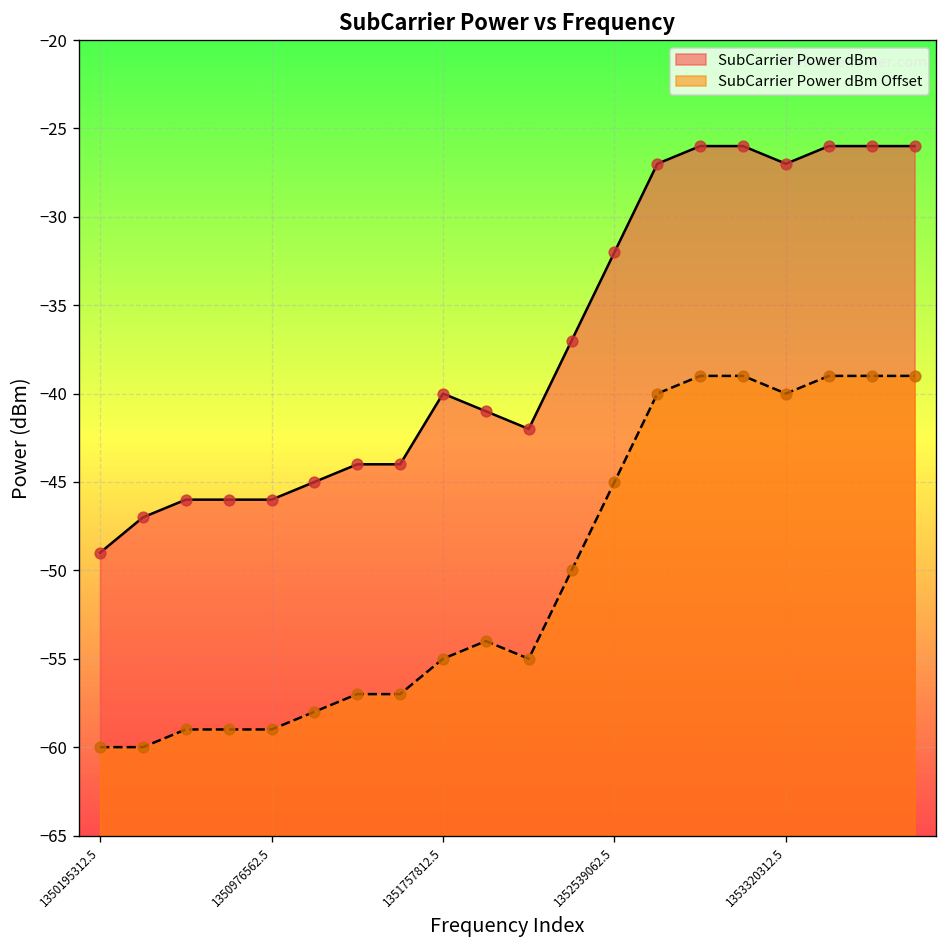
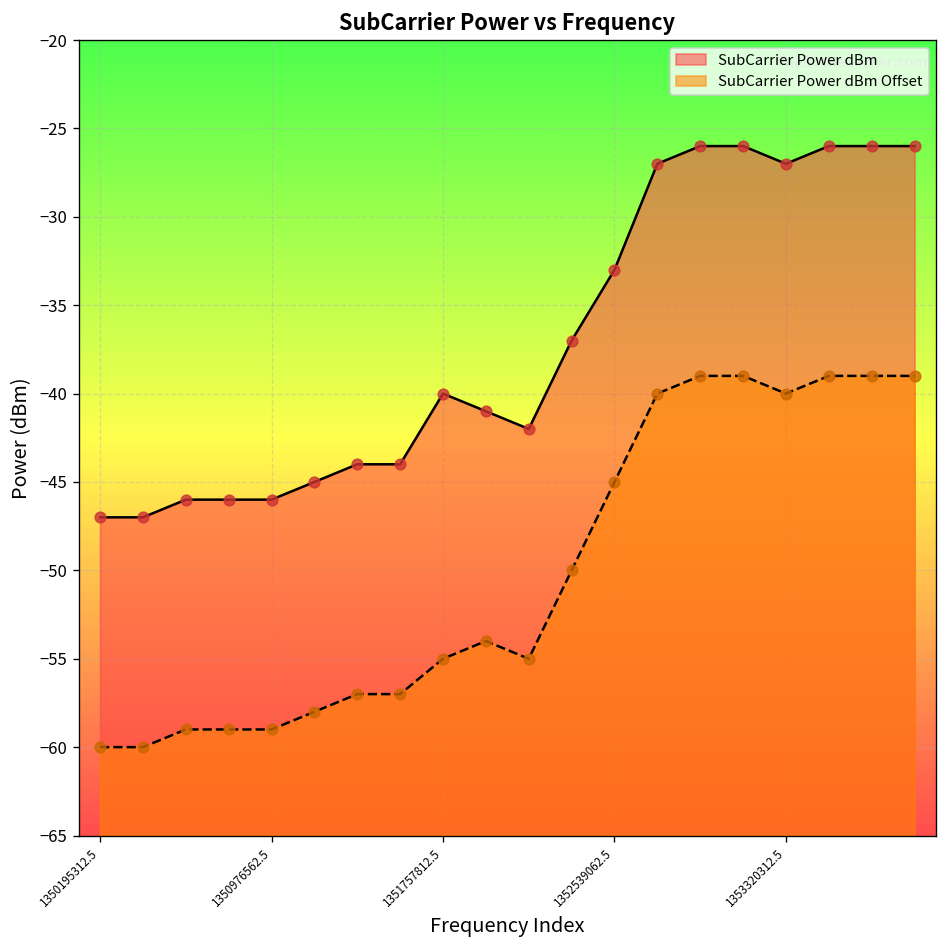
  {
    "SubCarrier Power dBm": {
-     "1350195312.5": -49,
+     "1350195312.5": -47,
      "1350976562.5": -46,
      "1351757812.5": -40,
-     "1352539062.5": -32,
+     "1352539062.5": -33,
      "1353320312.5": -27
    },
    "SubCarrier Power dBm Offset": {
      "1350195312.5": -60,
      "1350976562.5": -59,
      "1351757812.5": -55,
      "1352539062.5": -45,
      "1353320312.5": -40
    }
  }
